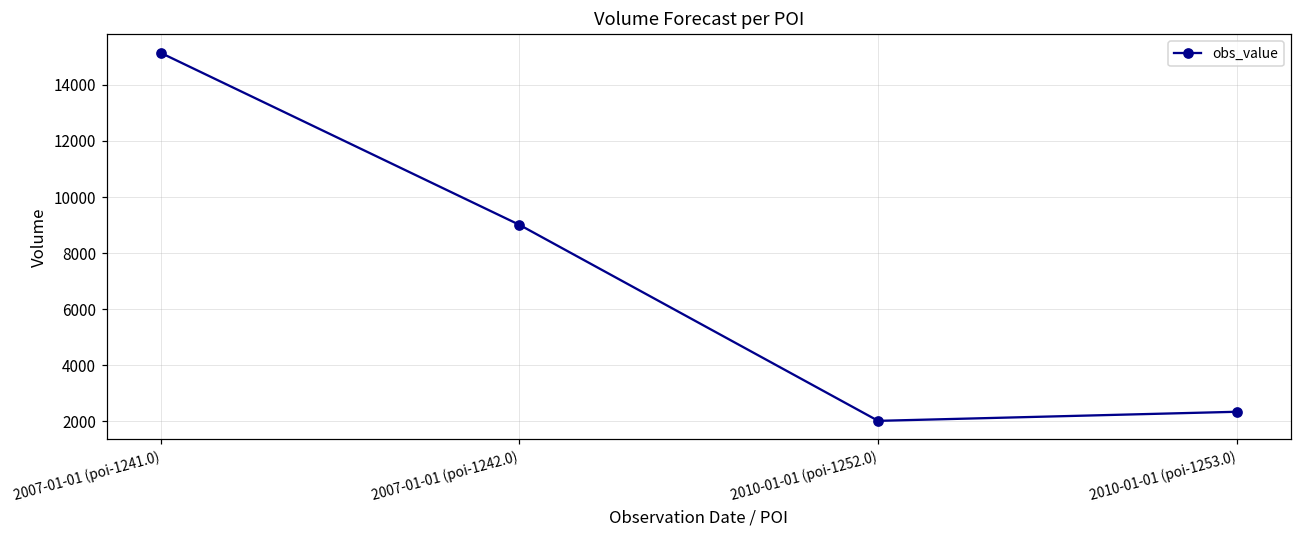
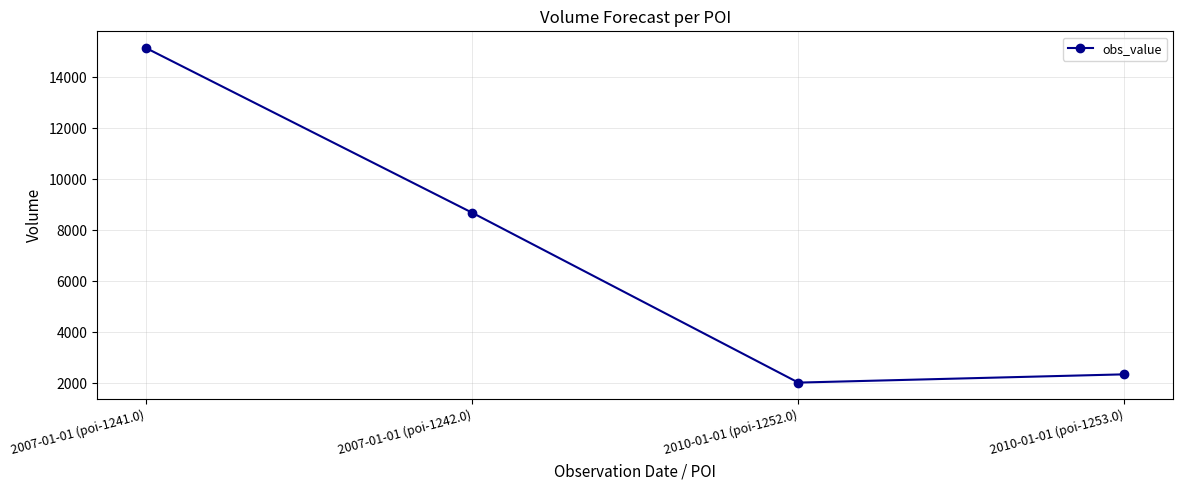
  {
    "2007-01-01 (poi-1241.0)": 15100,
-   "2007-01-01 (poi-1242.0)": 9000,
+   "2007-01-01 (poi-1242.0)": 8700,
    "2010-01-01 (poi-1252.0)": 2000,
    "2010-01-01 (poi-1253.0)": 2300
  }
